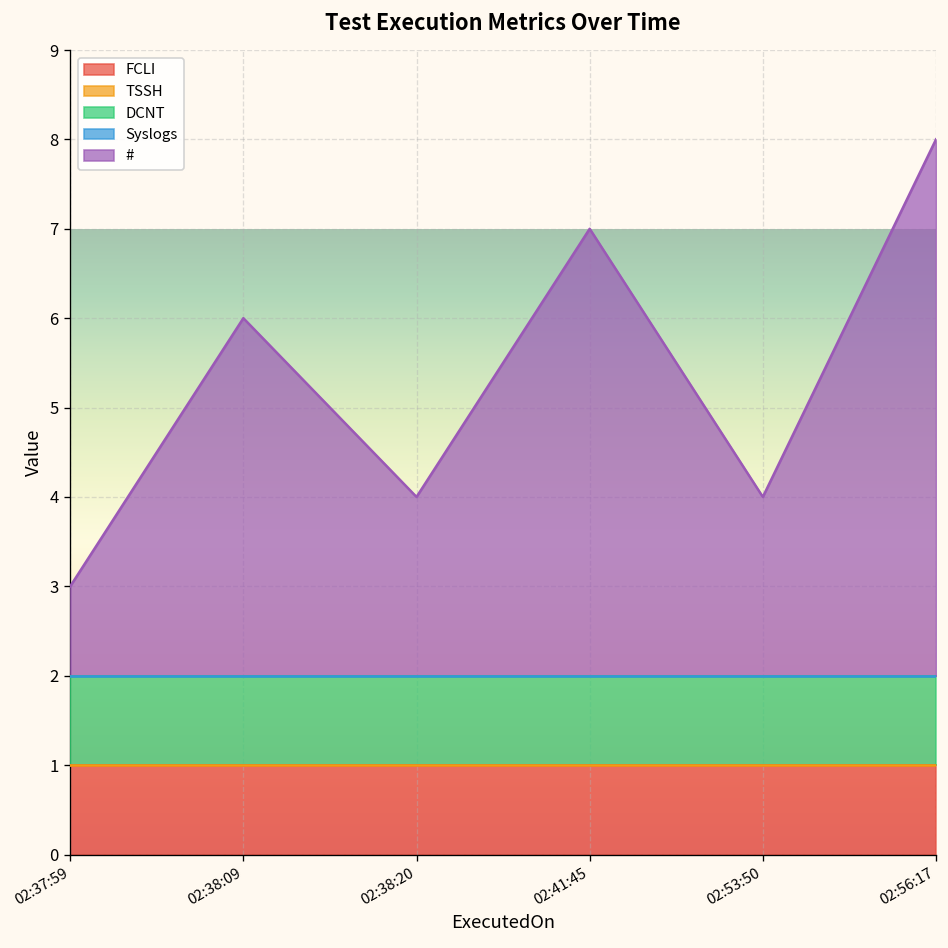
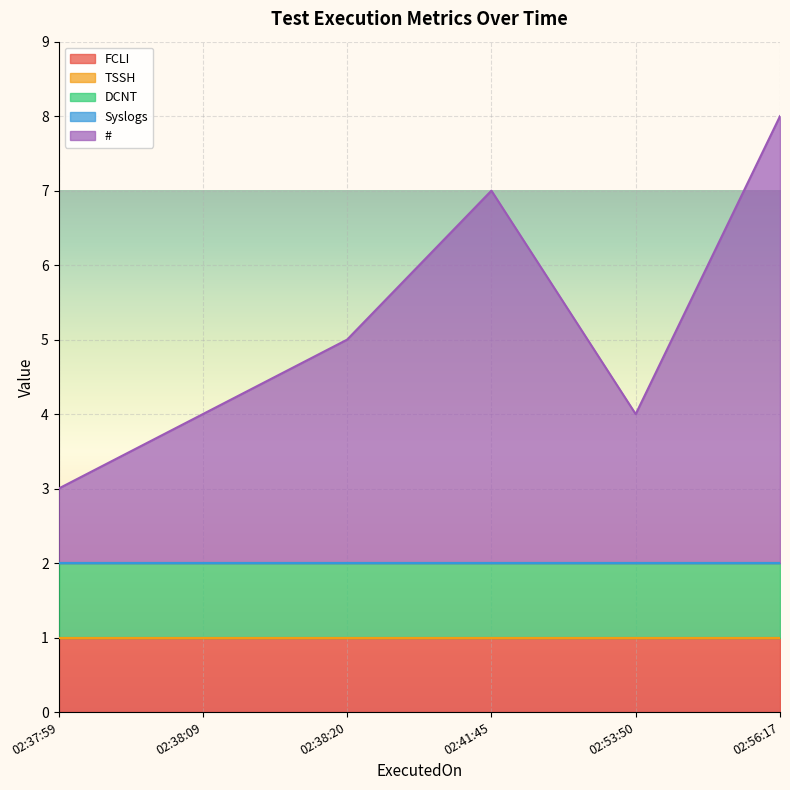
  {
    "TSSH": {
      "02:37:59": 1.0,
      "02:38:09": 1.0,
      "02:38:20": 1.0,
      "02:41:45": 1.0,
      "02:53:50": 1.0,
      "02:56:17": 1.0
    },
    "Syslogs": {
      "02:37:59": 2.0,
      "02:38:09": 2.0,
      "02:38:20": 2.0,
      "02:41:45": 2.0,
      "02:53:50": 2.0,
      "02:56:17": 2.0
    },
    "#": {
      "02:37:59": 3.0,
-     "02:38:09": 6.0,
-     "02:38:20": 4.0,
+     "02:38:09": 4.0,
+     "02:38:20": 5.0,
      "02:41:45": 7.0,
      "02:53:50": 4.0,
      "02:56:17": 8.0
    }
  }
